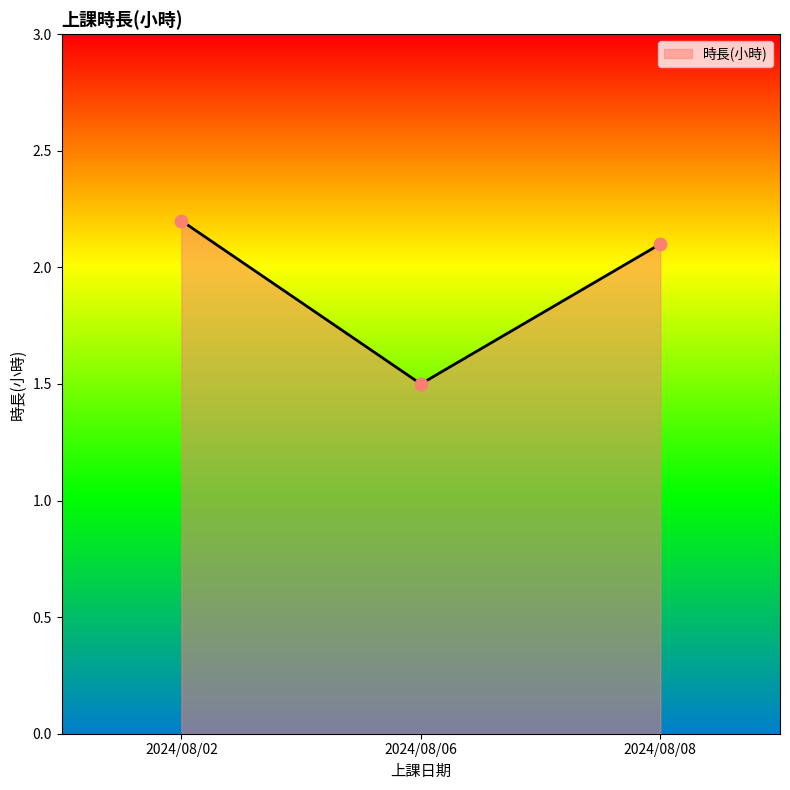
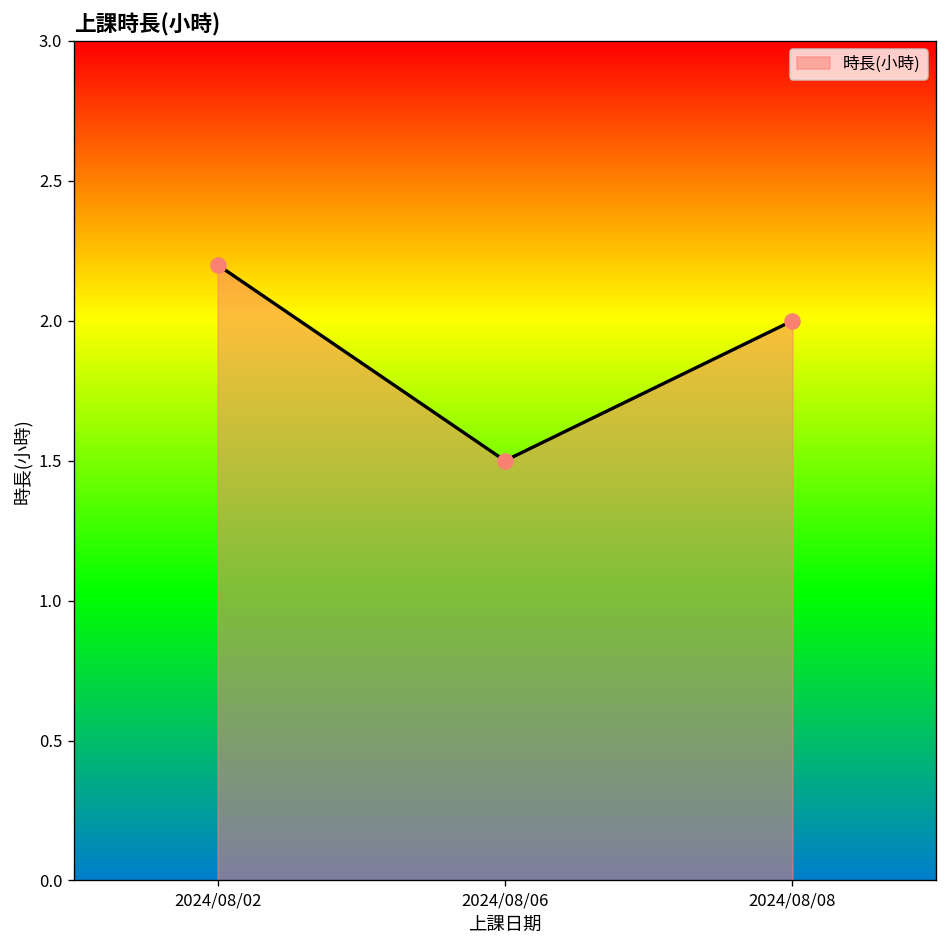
  {
    "2024/08/02": 2.2,
    "2024/08/06": 1.5,
-   "2024/08/08": 2.1
+   "2024/08/08": 2.0
  }
